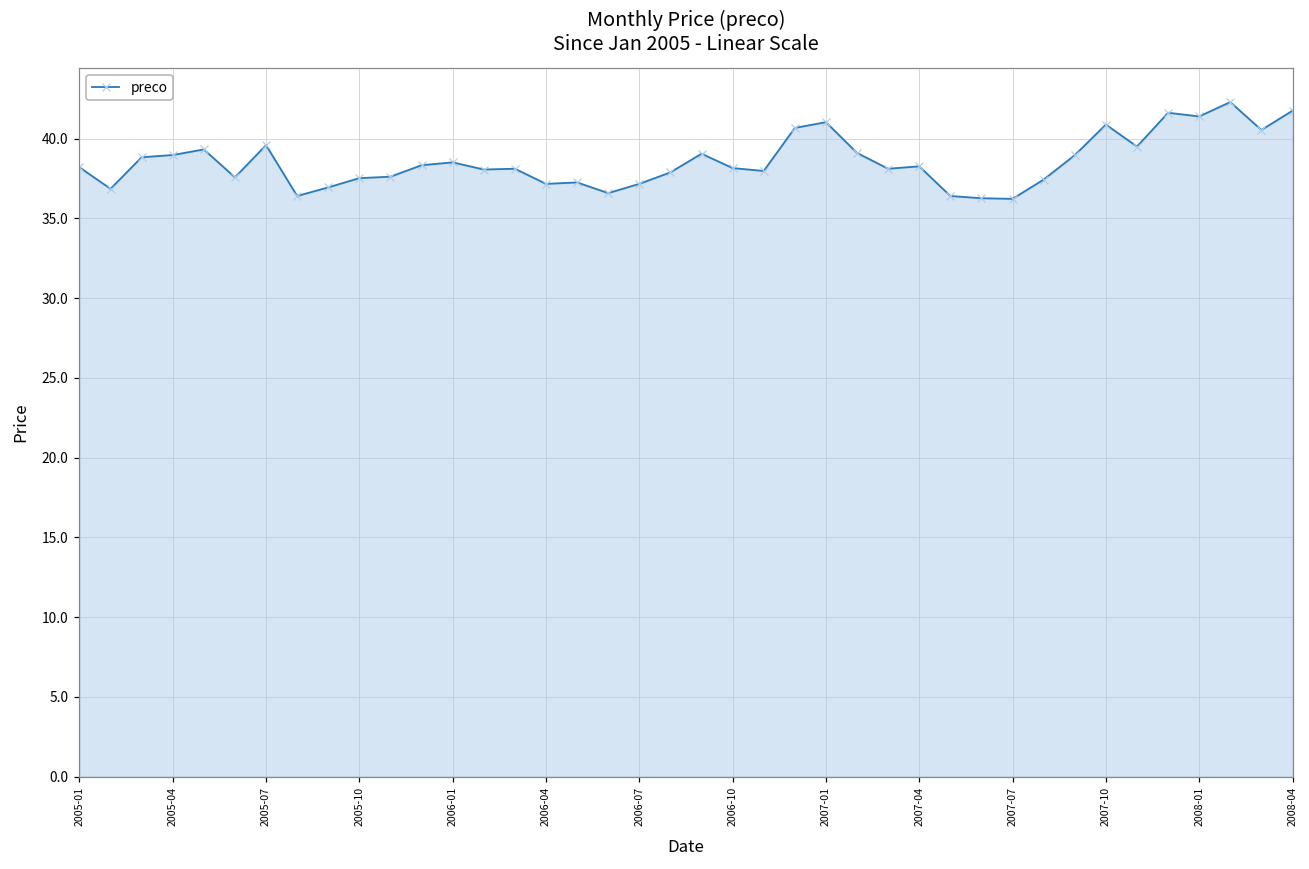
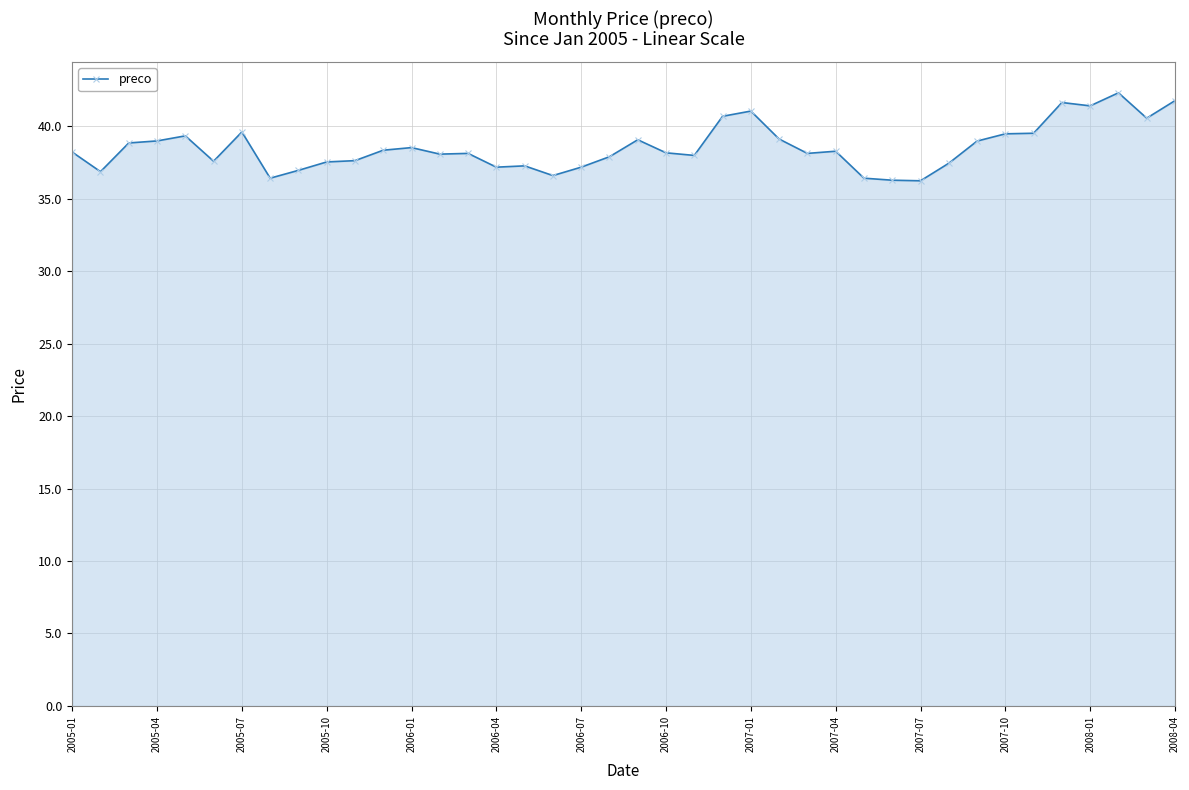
  {
    "2005-01": 38.2,
    "2005-04": 39.0,
    "2005-07": 39.6,
    "2005-10": 37.5,
    "2006-01": 38.5,
    "2006-04": 37.2,
    "2006-07": 37.2,
    "2006-10": 38.2,
    "2007-01": 41.0,
    "2007-04": 38.3,
    "2007-07": 36.2,
-   "2007-10": 40.9,
+   "2007-10": 39.5,
    "2008-01": 41.4,
    "2008-04": 41.8
  }
